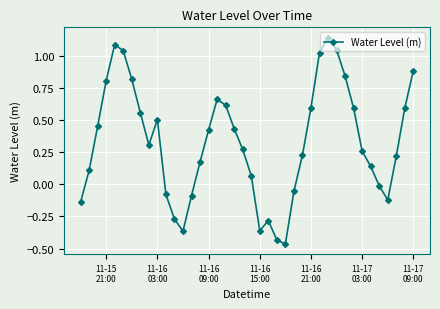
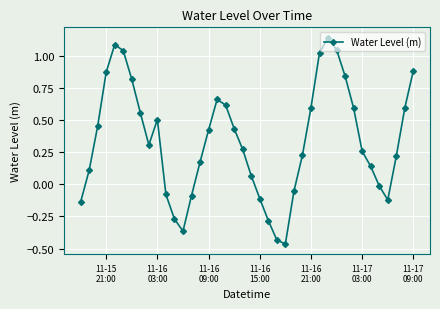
  {
-   "11-15 21:00": 0.81,
+   "11-15 21:00": 0.87,
    "11-16 03:00": 0.50,
    "11-16 09:00": 0.42,
-   "11-16 15:00": -0.36,
+   "11-16 15:00": -0.11,
    "11-16 21:00": 0.60,
    "11-17 03:00": 0.26,
    "11-17 09:00": 0.89
  }
